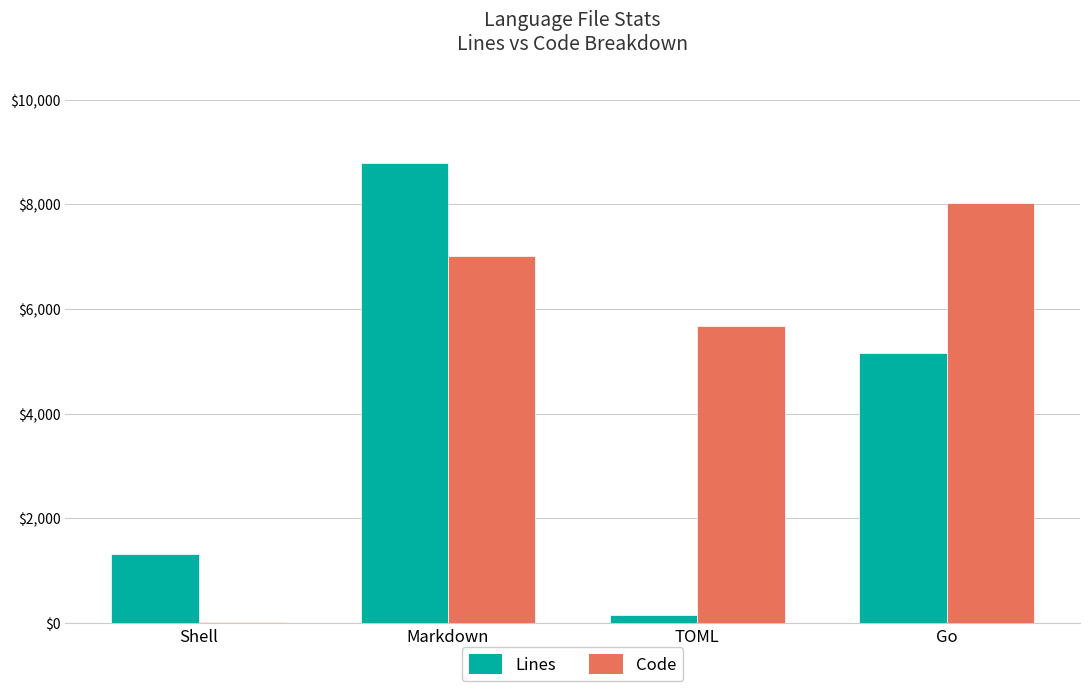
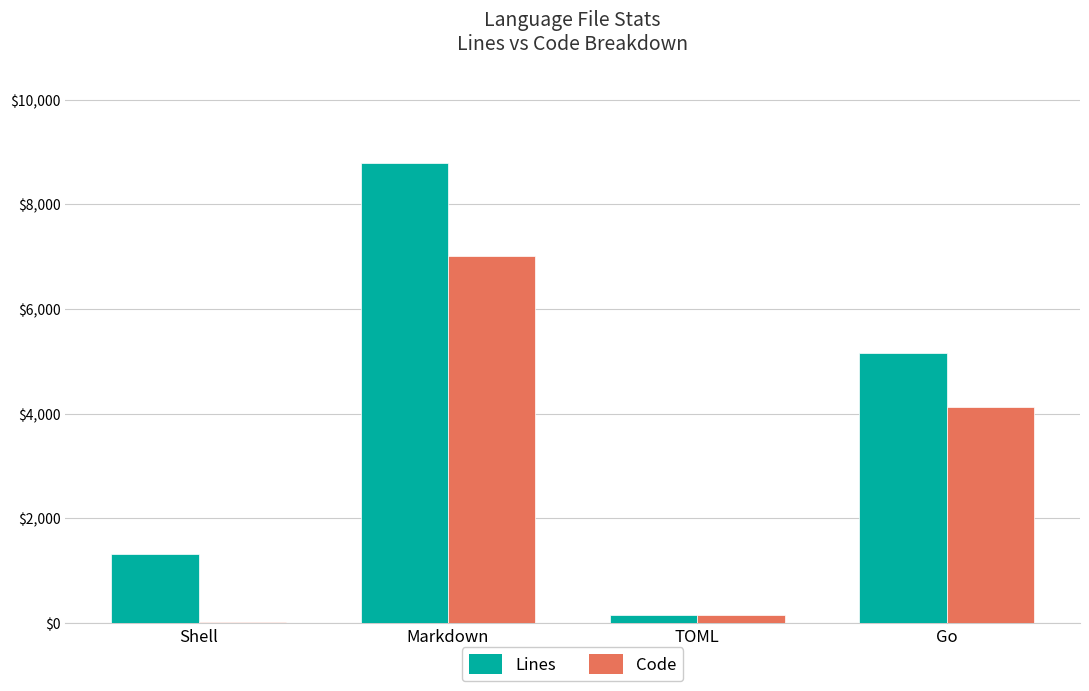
  {
    "Lines": {
      "Shell": "$1,300",
      "Markdown": "$8,800",
      "TOML": "$100",
      "Go": "$5,200"
    },
    "Code": {
      "Markdown": "$7,000",
-     "TOML": "$5,700",
-     "Go": "$8,000"
+     "TOML": "$100",
+     "Go": "$4,100"
    }
  }
